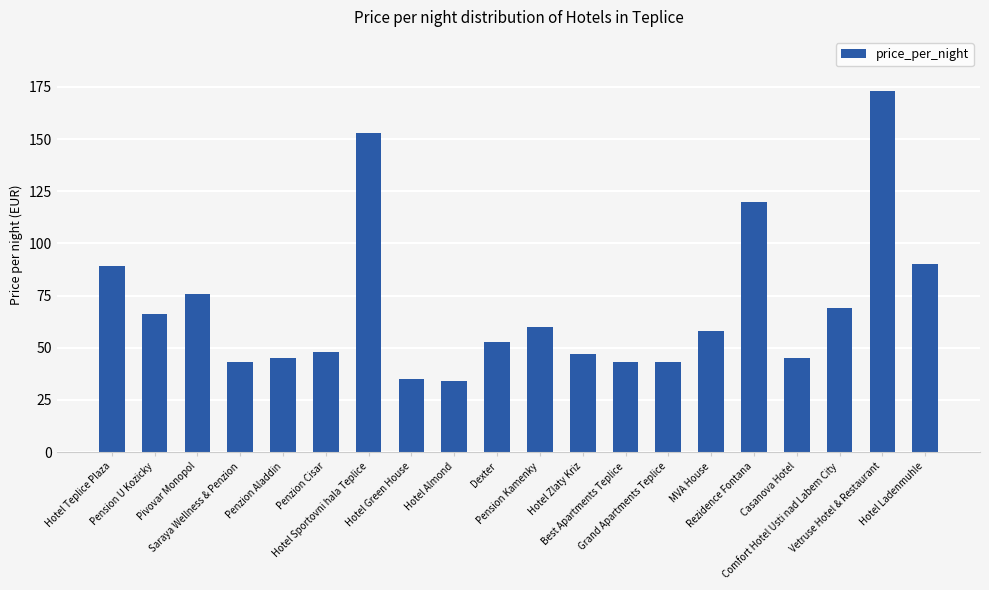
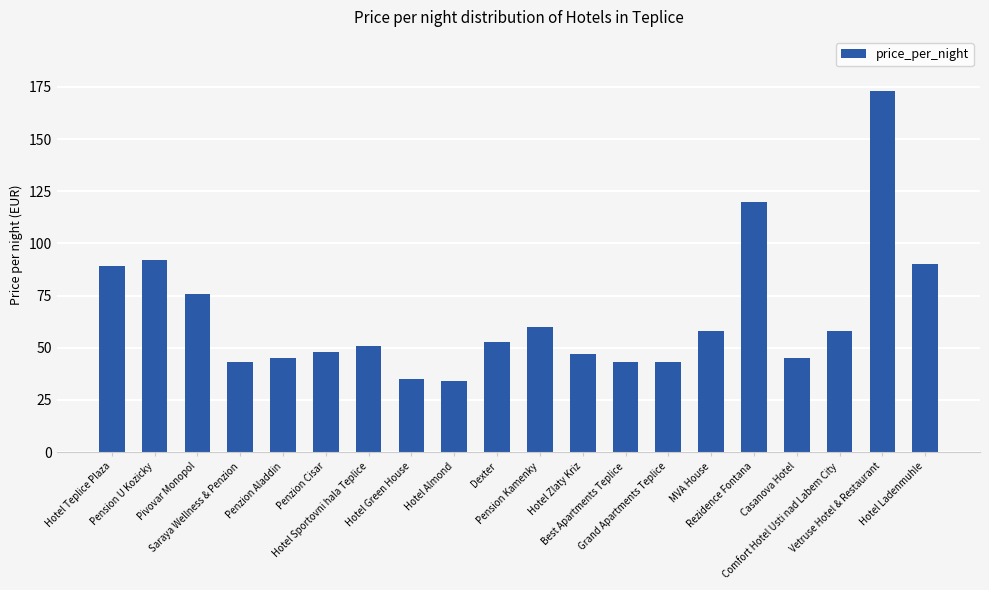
  {
    "Hotel Teplice Plaza": 89,
-   "Pension U Kozicky": 66,
+   "Pension U Kozicky": 92,
    "Pivovar Monopol": 76,
    "Saraya Wellness & Penzion": 43,
    "Penzion Aladdin": 45,
    "Penzion Cisar": 48,
-   "Hotel Sportovni hala Teplice": 153,
+   "Hotel Sportovni hala Teplice": 51,
    "Hotel Green House": 35,
    "Hotel Almond": 34,
    "Dexter": 53,
    "Pension Kamenky": 60,
    "Hotel Zlaty Kriz": 47,
    "Best Apartments Teplice": 43,
    "Grand Apartments Teplice": 43,
    "MVA House": 58,
    "Rezidence Fontana": 120,
    "Casanova Hotel": 45,
-   "Comfort Hotel Usti nad Labem City": 69,
+   "Comfort Hotel Usti nad Labem City": 58,
    "Vetruse Hotel & Restaurant": 173,
    "Hotel Ladenmuhle": 90
  }
